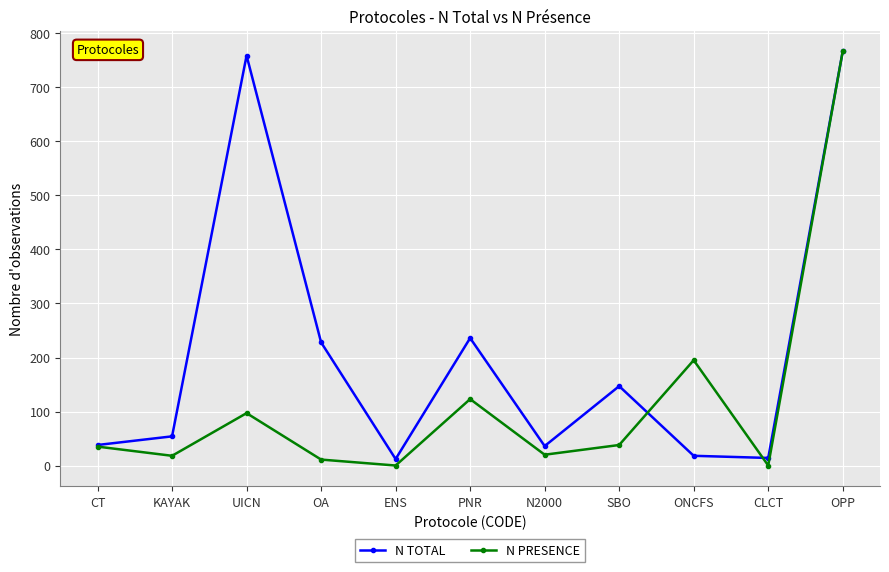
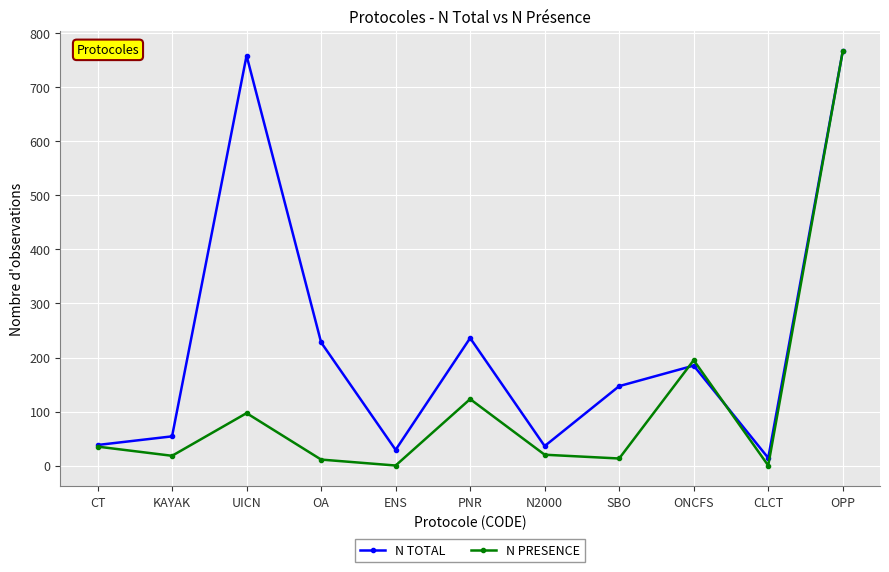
  {
    "N TOTAL": {
      "KAYAK": 50,
      "UICN": 760,
      "OA": 230,
-     "ENS": 10,
+     "ENS": 30,
      "PNR": 240,
      "N2000": 40,
      "SBO": 150,
-     "ONCFS": 20,
+     "ONCFS": 190,
      "CLCT": 10
    },
    "N PRESENCE": {
      "KAYAK": 20,
      "UICN": 100,
      "OA": 10,
      "ENS": 0,
      "PNR": 120,
      "N2000": 20,
-     "SBO": 40,
+     "SBO": 10,
      "ONCFS": 200,
      "CLCT": 0
    }
  }
